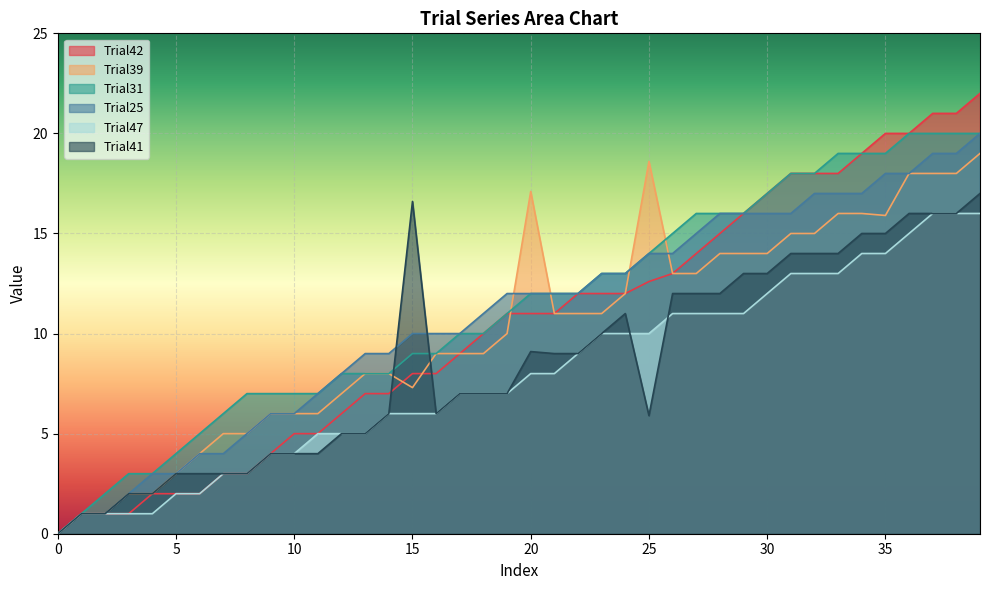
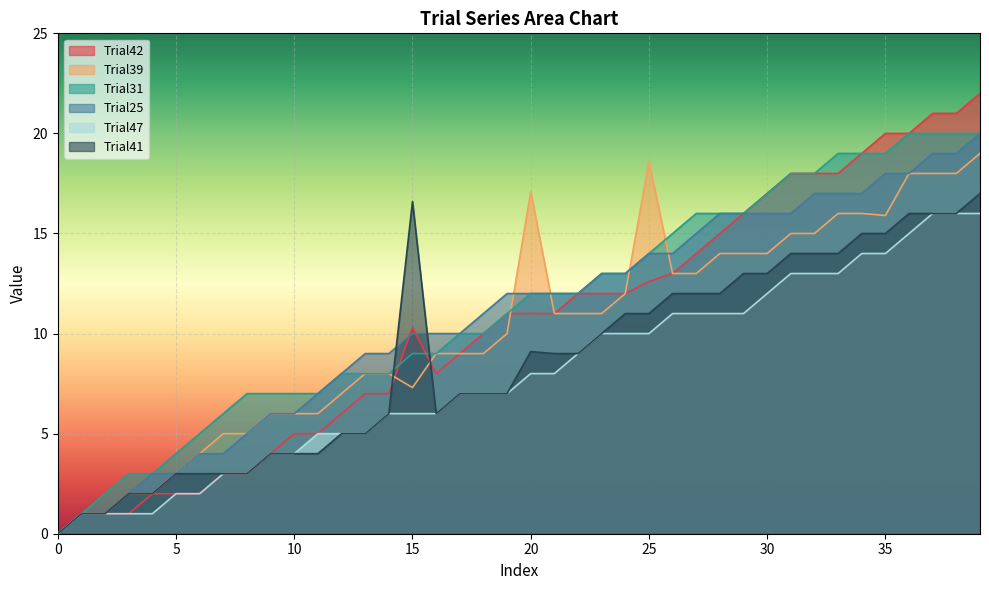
  {
    "Trial42": {
      "10": 5.0,
-     "15": 8.0,
+     "15": 10.3,
      "20": 11.0,
      "25": 12.6,
      "35": 20.0
    },
    "Trial39": {
      "15": 7.3,
      "20": 17.1,
      "25": 18.6,
      "30": 14.0,
      "35": 15.9
    },
    "Trial47": {
      "15": 6.0,
      "20": 8.0,
      "25": 10.0,
      "30": 12.0,
      "35": 14.0
    },
    "Trial41": {
      "15": 16.6,
      "20": 9.1,
-     "25": 5.9,
+     "25": 11.0,
      "30": 13.0,
      "35": 15.0
    }
  }
